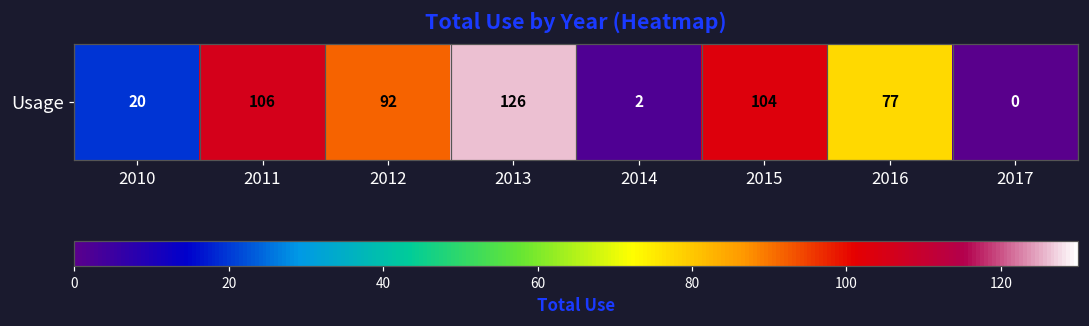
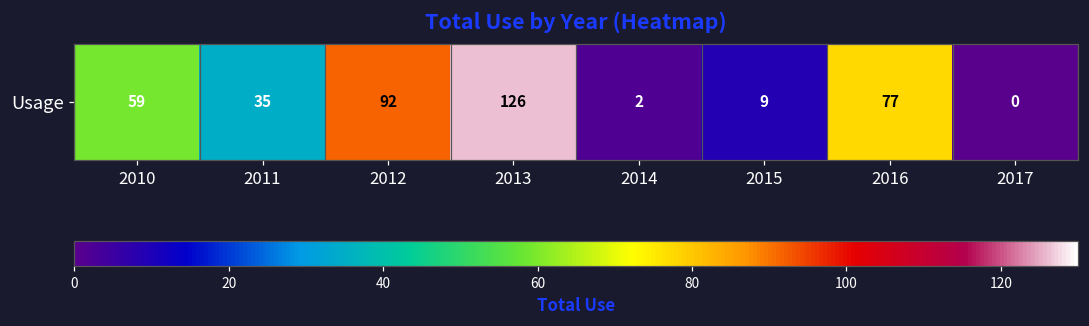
  {
    "Usage": {
-     "2010": 20,
-     "2011": 106,
+     "2010": 59,
+     "2011": 35,
      "2012": 92,
      "2013": 126,
      "2014": 2,
-     "2015": 104,
+     "2015": 9,
      "2016": 77,
      "2017": 0
    }
  }
